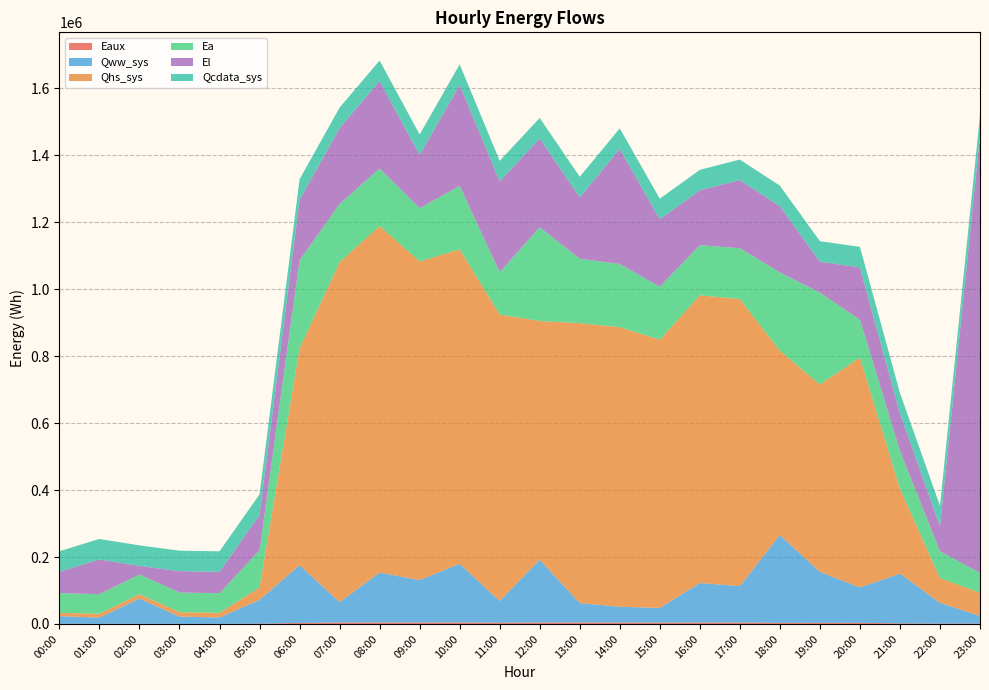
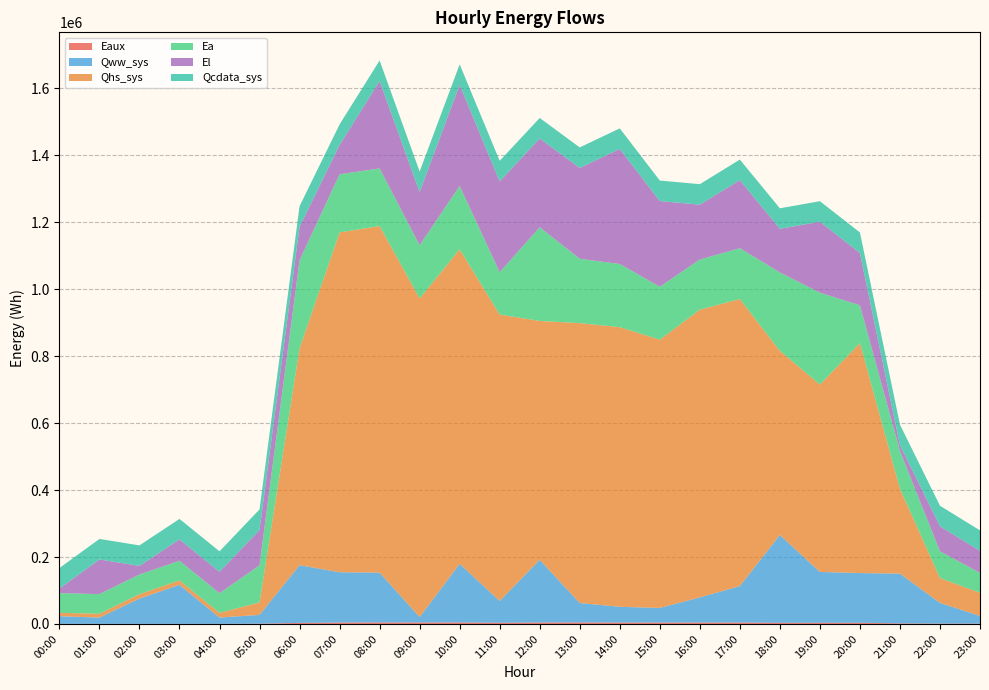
  {
    "Qww_sys": {
      "00:00": 20000,
      "01:00": 20000,
      "02:00": 80000,
-     "03:00": 20000,
+     "03:00": 120000,
      "04:00": 20000,
-     "05:00": 70000,
+     "05:00": 30000,
      "06:00": 170000,
-     "07:00": 60000,
+     "07:00": 150000,
      "08:00": 150000,
-     "09:00": 130000,
+     "09:00": 20000,
      "10:00": 180000,
      "11:00": 60000,
      "12:00": 190000,
      "13:00": 60000,
      "14:00": 50000,
      "15:00": 40000,
-     "16:00": 120000,
+     "16:00": 80000,
      "17:00": 110000,
      "18:00": 260000,
      "19:00": 150000,
-     "20:00": 110000,
+     "20:00": 150000,
      "21:00": 150000,
      "22:00": 60000,
      "23:00": 20000
    },
    "El": {
-     "00:00": 60000,
+     "00:00": 10000,
      "01:00": 100000,
      "02:00": 30000,
      "03:00": 60000,
      "04:00": 60000,
      "05:00": 110000,
-     "06:00": 180000,
-     "07:00": 230000,
+     "06:00": 100000,
+     "07:00": 90000,
      "08:00": 260000,
      "09:00": 160000,
      "10:00": 300000,
      "11:00": 270000,
      "12:00": 270000,
-     "13:00": 180000,
+     "13:00": 270000,
      "14:00": 340000,
-     "15:00": 200000,
+     "15:00": 260000,
      "16:00": 160000,
      "17:00": 200000,
-     "18:00": 200000,
-     "19:00": 90000,
+     "18:00": 130000,
+     "19:00": 210000,
      "20:00": 160000,
-     "21:00": 110000,
+     "21:00": 20000,
      "22:00": 80000,
-     "23:00": 1310000
+     "23:00": 70000
    }
  }
